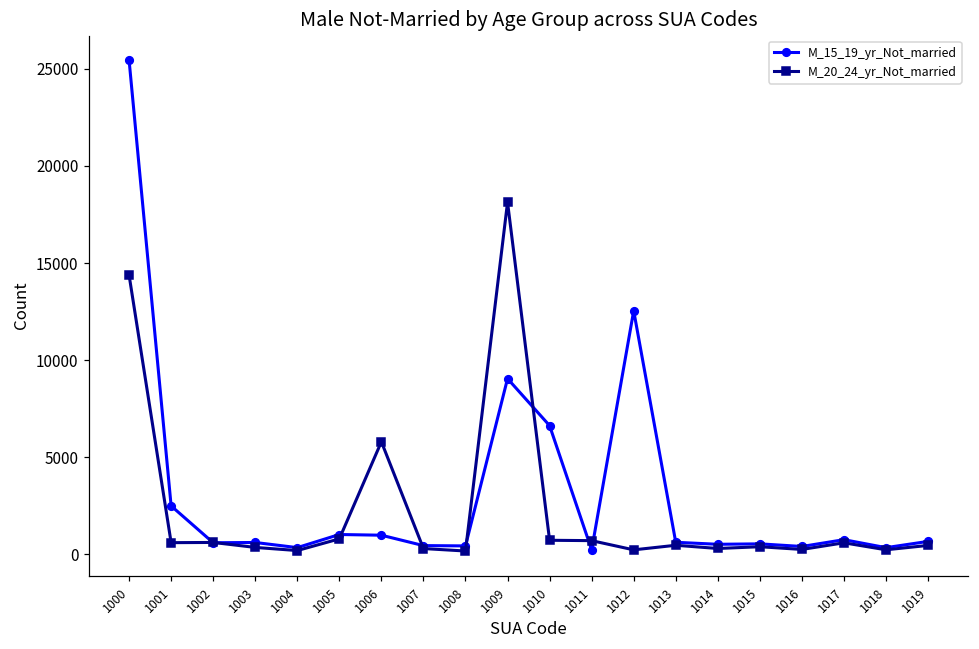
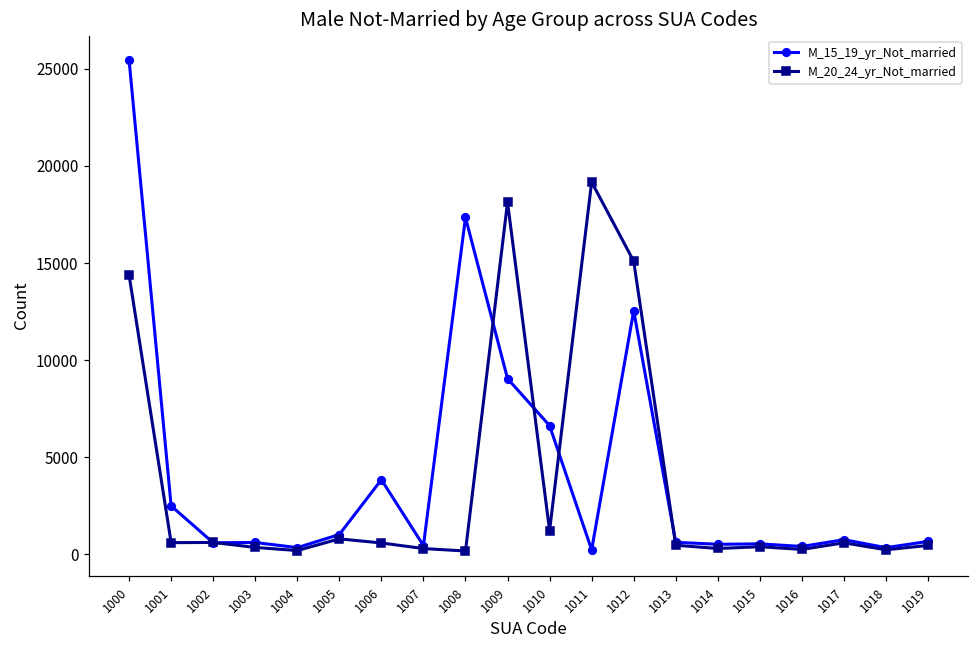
  {
    "M_15_19_yr_Not_married": {
      "1000": 25400,
      "1001": 2500,
      "1003": 600,
      "1004": 300,
      "1005": 1000,
-     "1006": 1000,
+     "1006": 3800,
      "1007": 500,
-     "1008": 400,
+     "1008": 17300,
      "1009": 9000,
      "1010": 6600,
      "1011": 200,
      "1012": 12500,
      "1013": 600,
      "1014": 500,
      "1015": 500,
      "1016": 400,
      "1017": 800,
      "1019": 700
    },
    "M_20_24_yr_Not_married": {
      "1000": 14400,
      "1001": 600,
      "1003": 400,
      "1004": 200,
      "1005": 800,
-     "1006": 5800,
+     "1006": 600,
      "1007": 300,
      "1008": 200,
      "1009": 18100,
-     "1010": 700,
-     "1011": 700,
-     "1012": 200,
+     "1010": 1200,
+     "1011": 19200,
+     "1012": 15100,
      "1013": 500,
      "1014": 300,
      "1015": 400,
      "1016": 300,
      "1017": 600,
      "1019": 500
    }
  }
